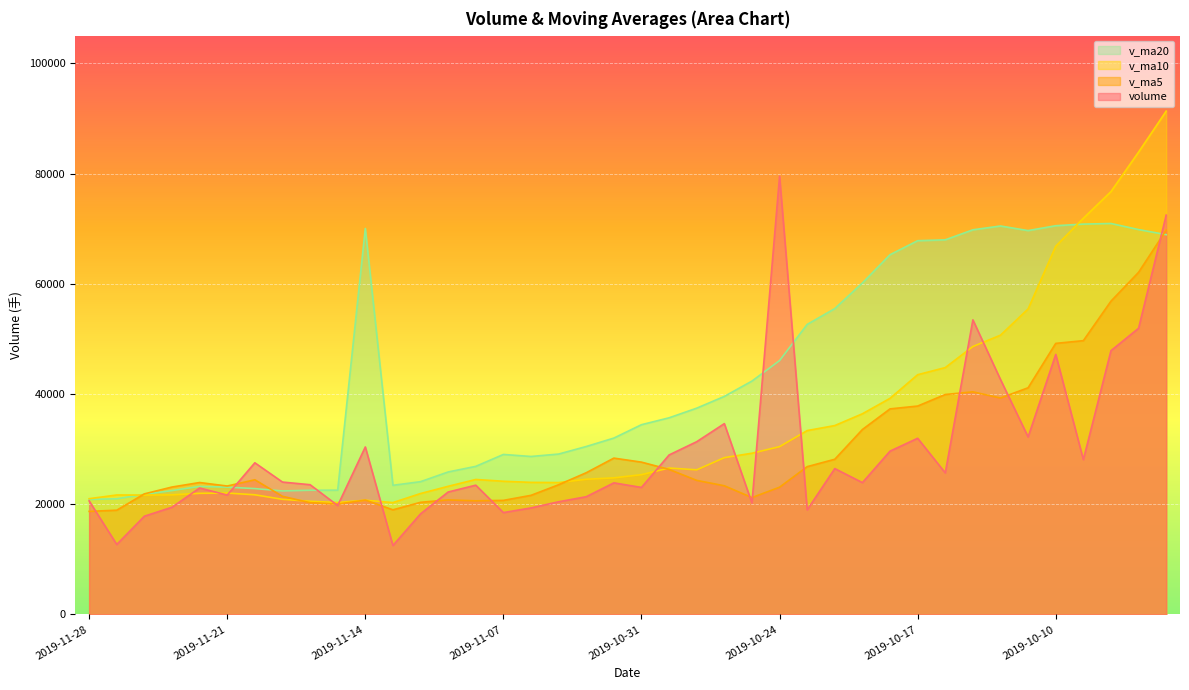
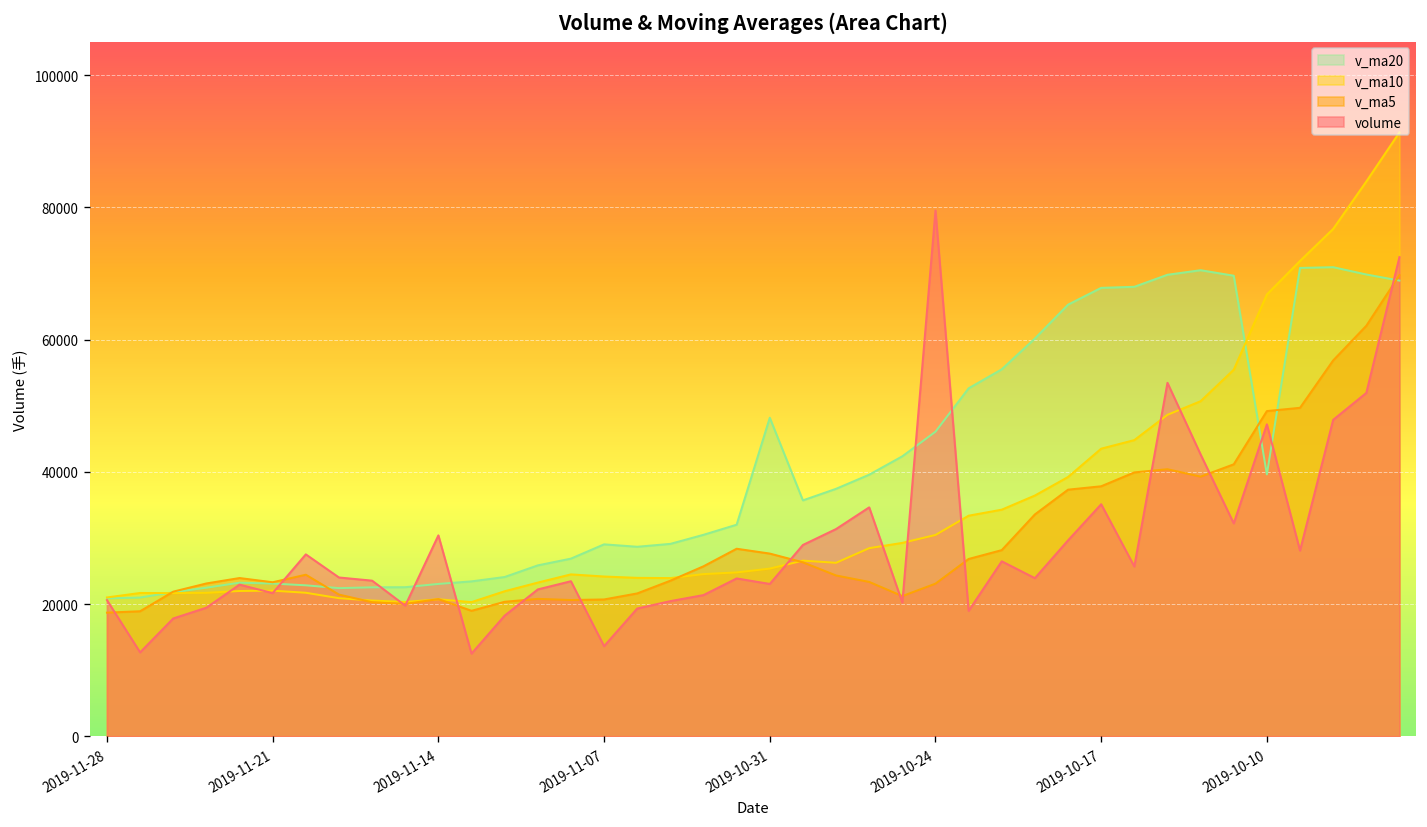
  {
    "v_ma20": {
-     "2019-11-14": 70000,
+     "2019-11-14": 23000,
      "2019-11-07": 29000,
-     "2019-10-31": 34000,
+     "2019-10-31": 48000,
      "2019-10-24": 46000,
      "2019-10-17": 68000,
-     "2019-10-10": 71000
+     "2019-10-10": 40000
    },
    "volume": {
      "2019-11-14": 30000,
-     "2019-11-07": 18000,
+     "2019-11-07": 14000,
      "2019-10-31": 23000,
      "2019-10-24": 80000,
-     "2019-10-17": 32000,
+     "2019-10-17": 35000,
      "2019-10-10": 47000
    }
  }
